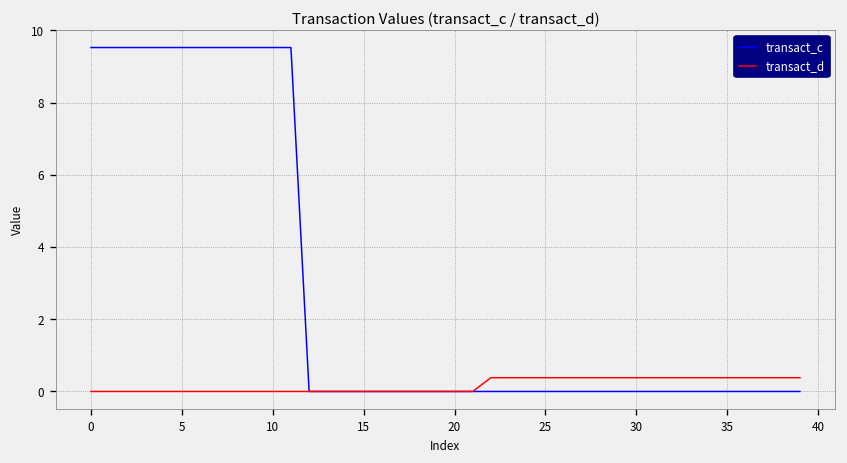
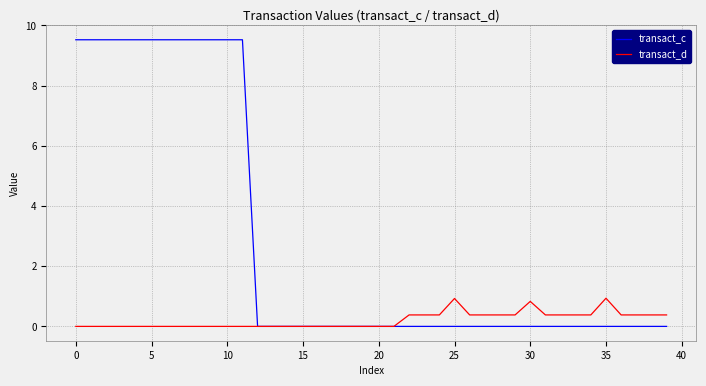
  {
    "transact_c": {
      "0": 9.5,
      "5": 9.5,
      "10": 9.5,
      "25": 0.0,
      "30": 0.0,
      "35": 0.0
    },
    "transact_d": {
      "0": 0.0,
      "5": 0.0,
      "10": 0.0,
-     "25": 0.4,
-     "30": 0.4,
-     "35": 0.4
+     "25": 0.9,
+     "30": 0.8,
+     "35": 0.9
    }
  }
